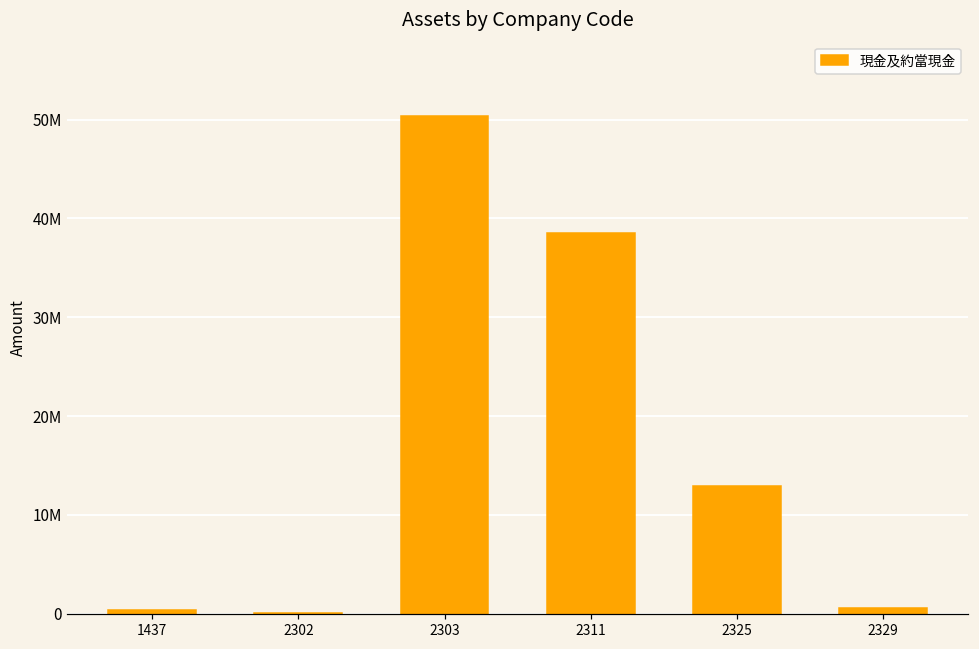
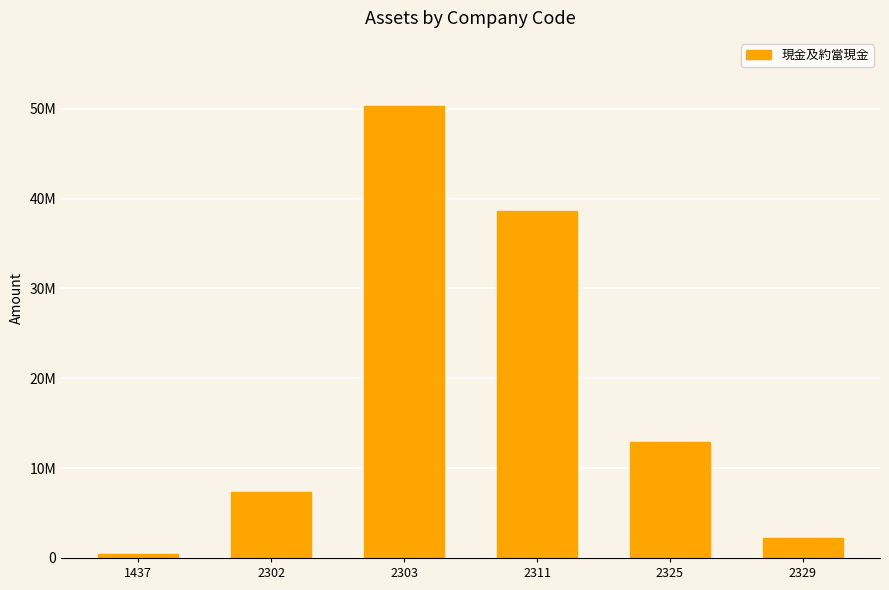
  {
    "1437": 0,
-   "2302": 0,
+   "2302": 7000000,
    "2303": 50000000,
    "2311": 39000000,
    "2325": 13000000,
-   "2329": 1000000
+   "2329": 2000000
  }
